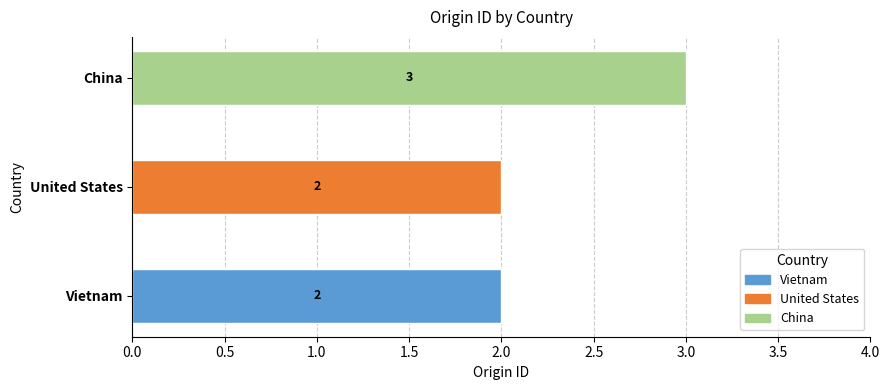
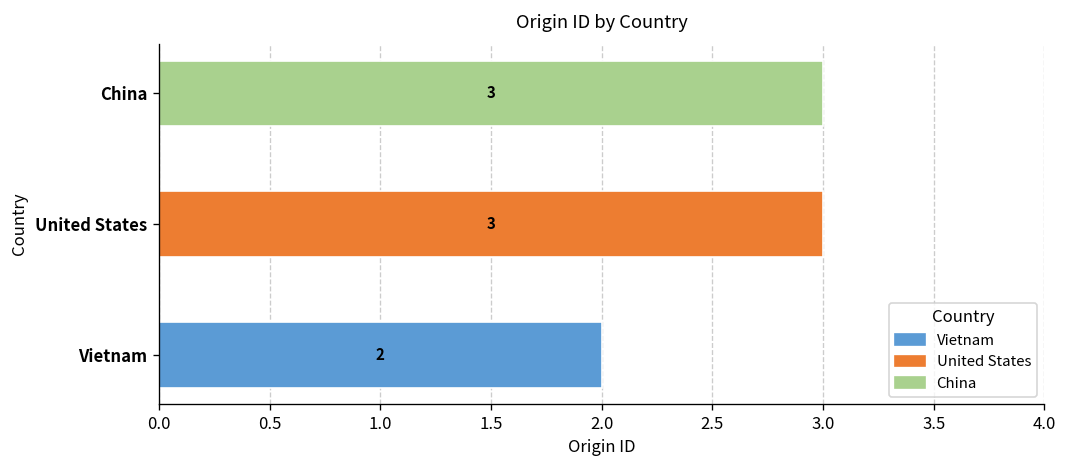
  {
    "China": 3,
-   "United States": 2,
+   "United States": 3,
    "Vietnam": 2
  }
